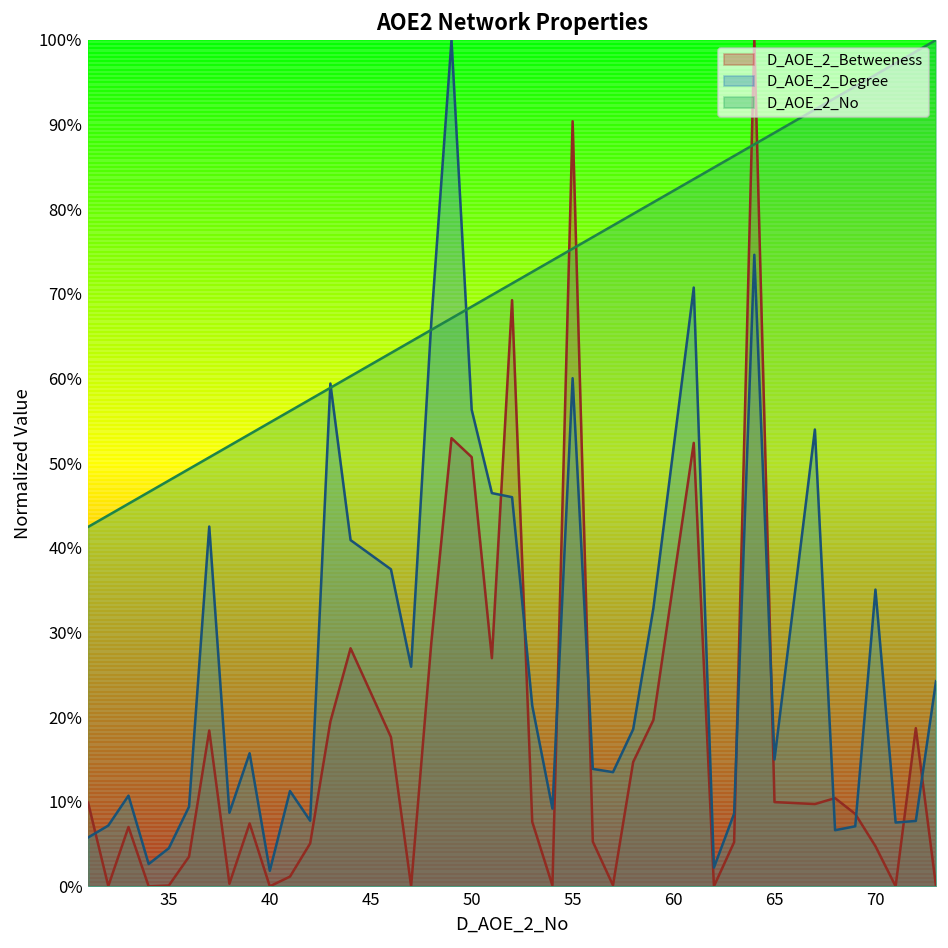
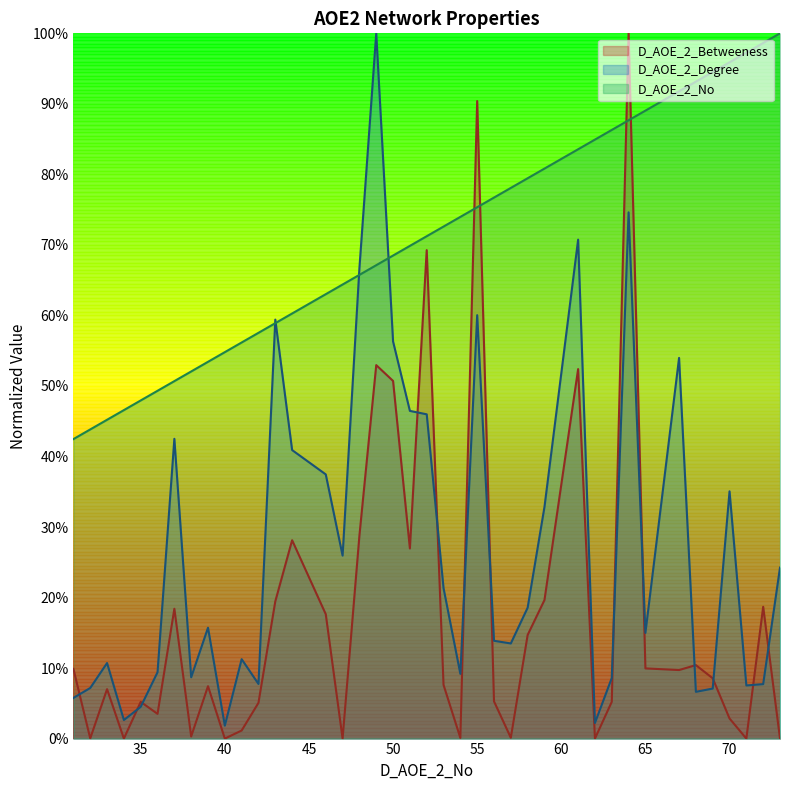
  {
    "D_AOE_2_Betweeness": {
-     "35": "0%",
+     "35": "5%",
      "40": "0%",
      "50": "51%",
      "55": "90%",
      "65": "10%",
-     "70": "5%"
+     "70": "3%"
    }
  }
